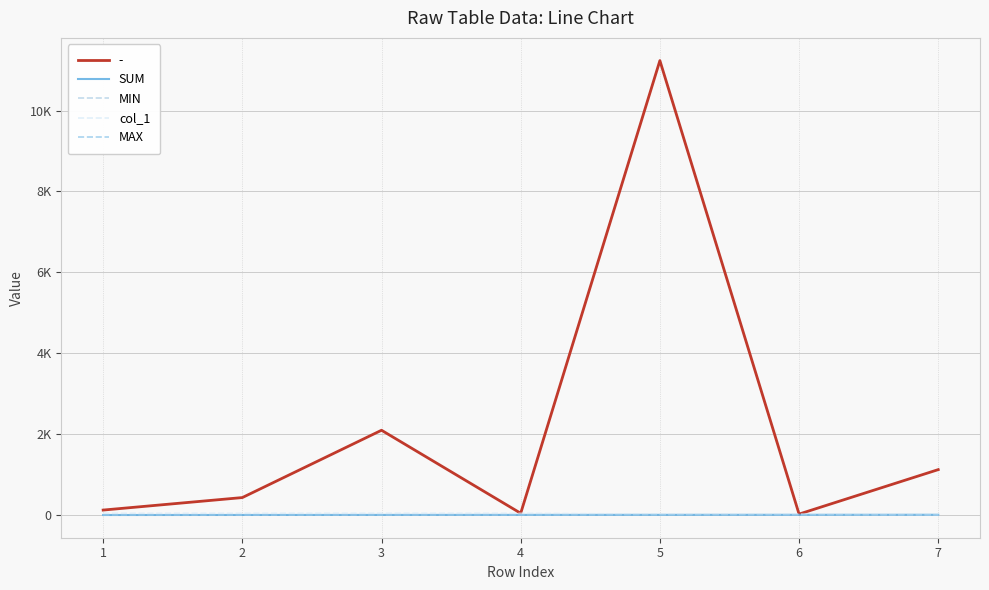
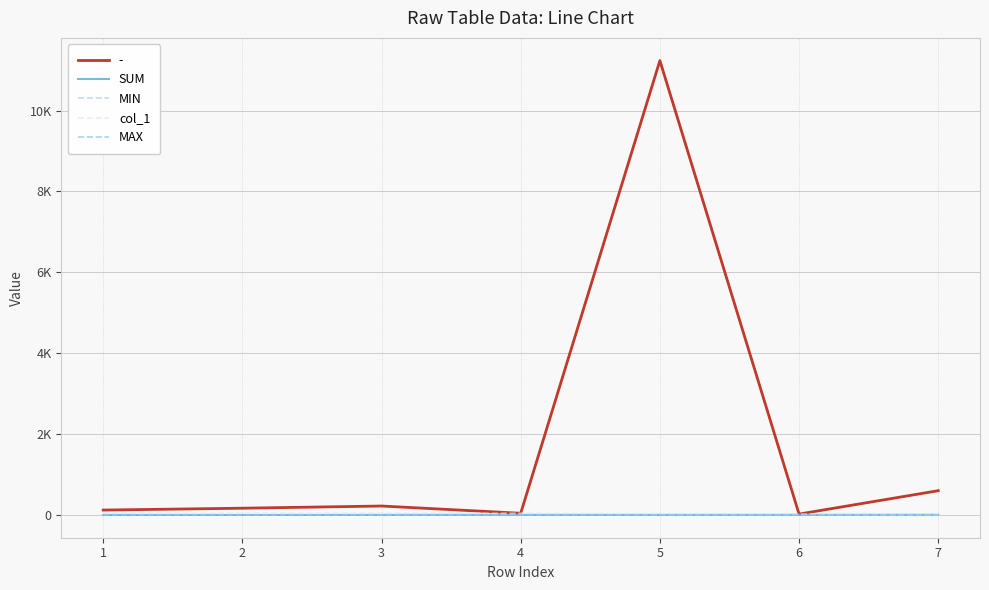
  {
    "-": {
      "1": 100,
-     "2": 400,
-     "3": 2100,
+     "2": 200,
+     "3": 200,
      "5": 11200,
-     "7": 1100
+     "7": 600
    }
  }
